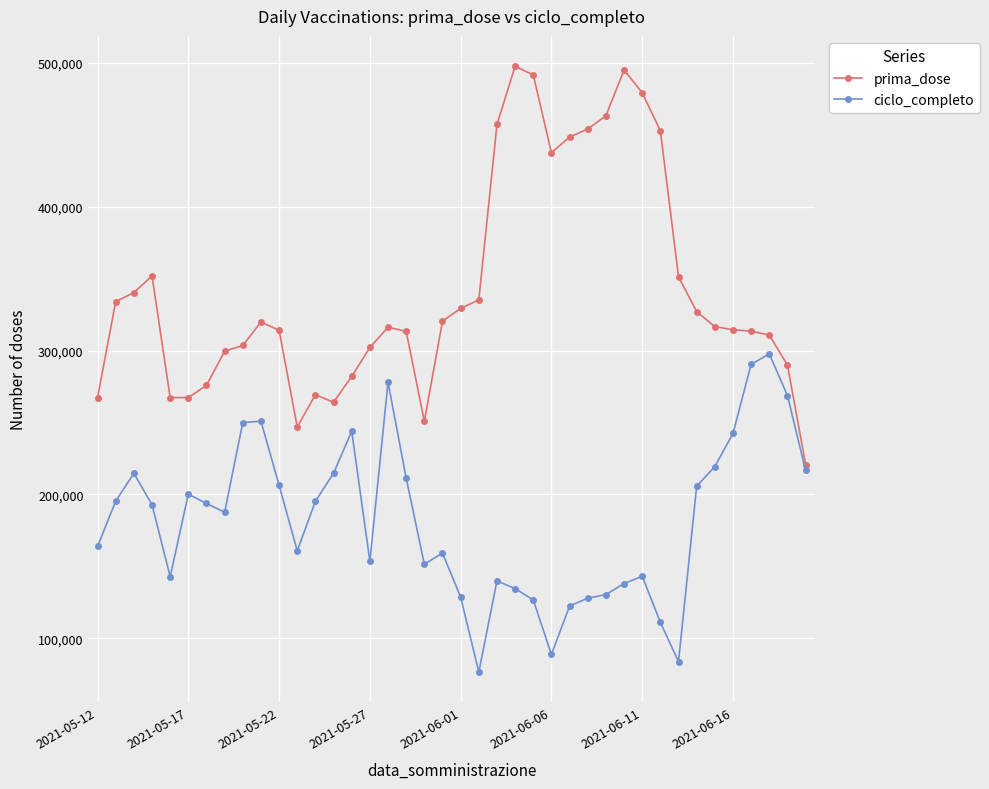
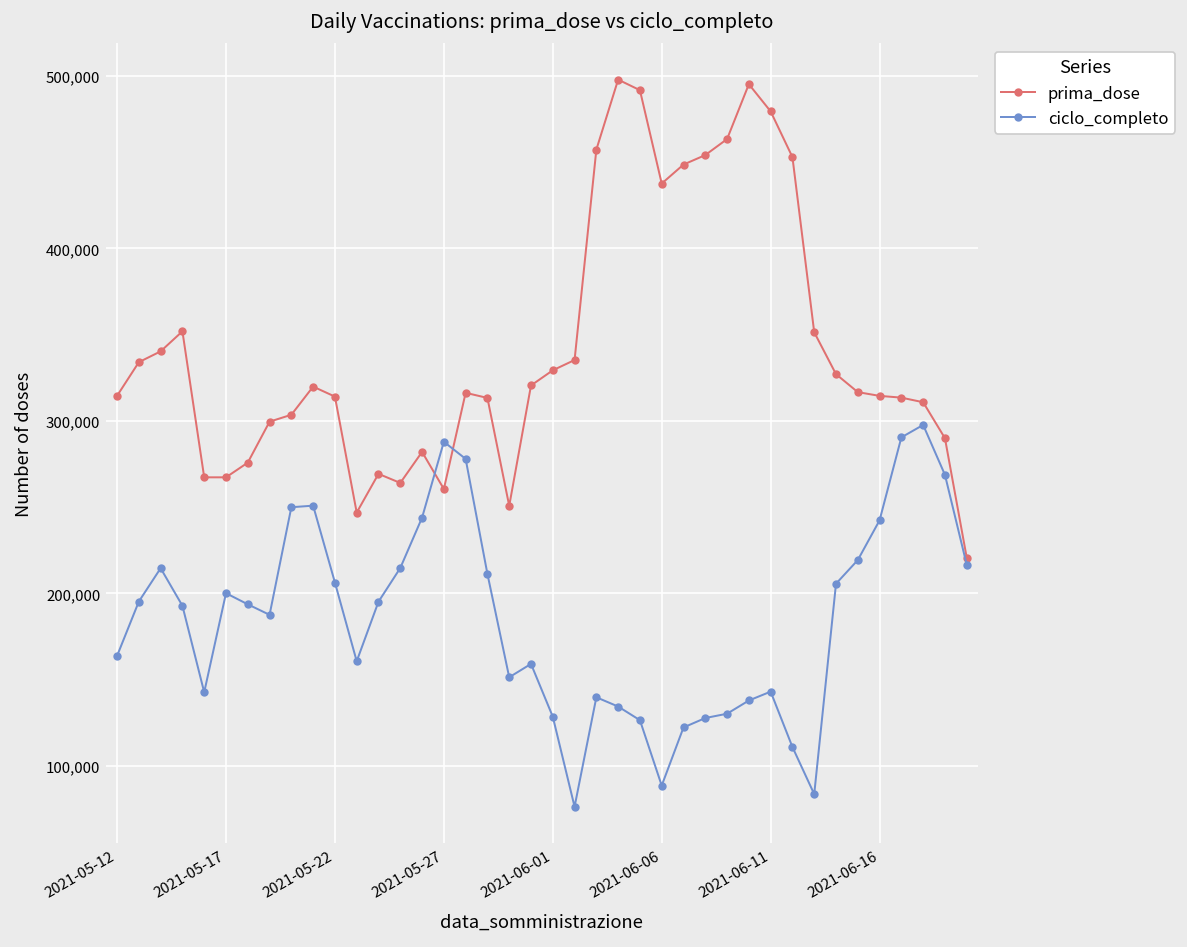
  {
    "prima_dose": {
-     "2021-05-12": "267,000",
+     "2021-05-12": "315,000",
      "2021-05-17": "267,000",
      "2021-05-22": "314,000",
-     "2021-05-27": "302,000",
+     "2021-05-27": "261,000",
      "2021-06-01": "329,000",
      "2021-06-06": "438,000",
      "2021-06-11": "479,000",
      "2021-06-16": "315,000"
    },
    "ciclo_completo": {
      "2021-05-12": "164,000",
      "2021-05-17": "200,000",
      "2021-05-22": "206,000",
-     "2021-05-27": "154,000",
+     "2021-05-27": "288,000",
      "2021-06-01": "129,000",
      "2021-06-06": "89,000",
      "2021-06-11": "143,000",
      "2021-06-16": "242,000"
    }
  }
